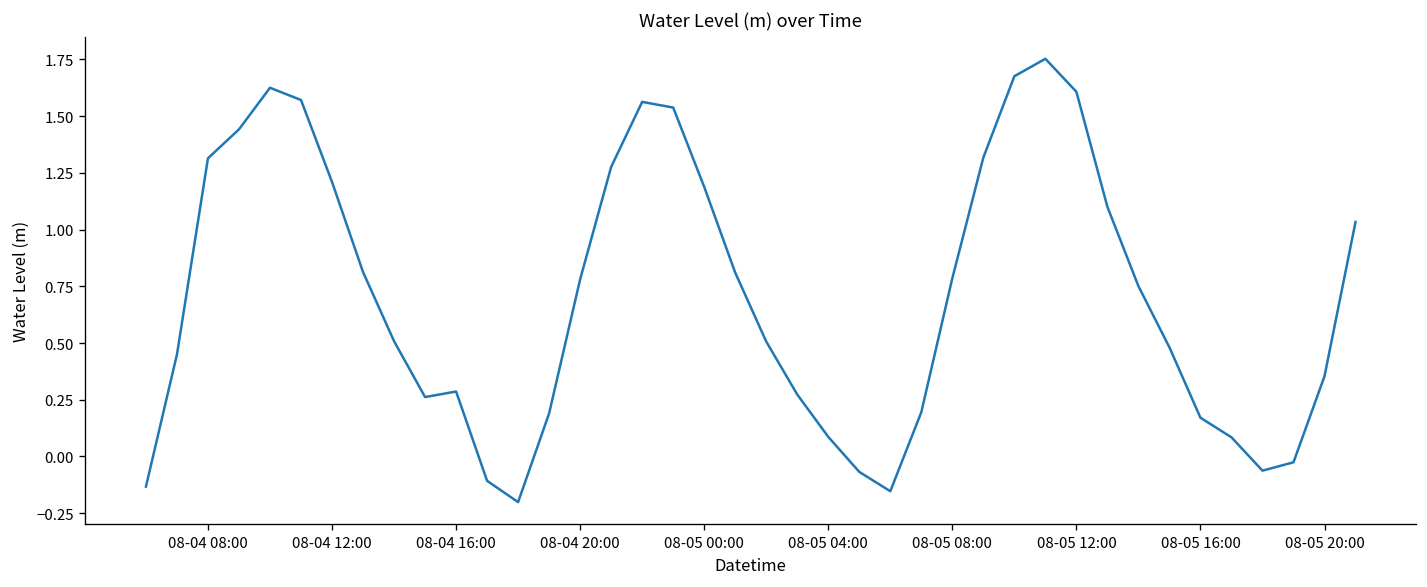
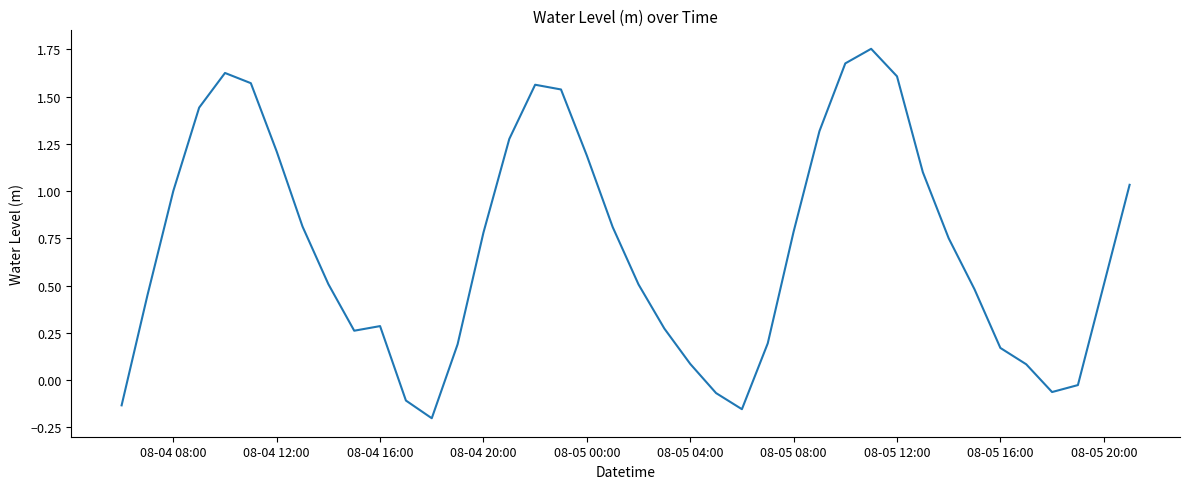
  {
-   "08-04 08:00": 1.31,
+   "08-04 08:00": 1.00,
    "08-04 12:00": 1.21,
    "08-04 16:00": 0.29,
    "08-04 20:00": 0.78,
    "08-05 00:00": 1.19,
    "08-05 04:00": 0.09,
    "08-05 08:00": 0.79,
    "08-05 12:00": 1.61,
    "08-05 16:00": 0.17,
-   "08-05 20:00": 0.35
+   "08-05 20:00": 0.50
  }
